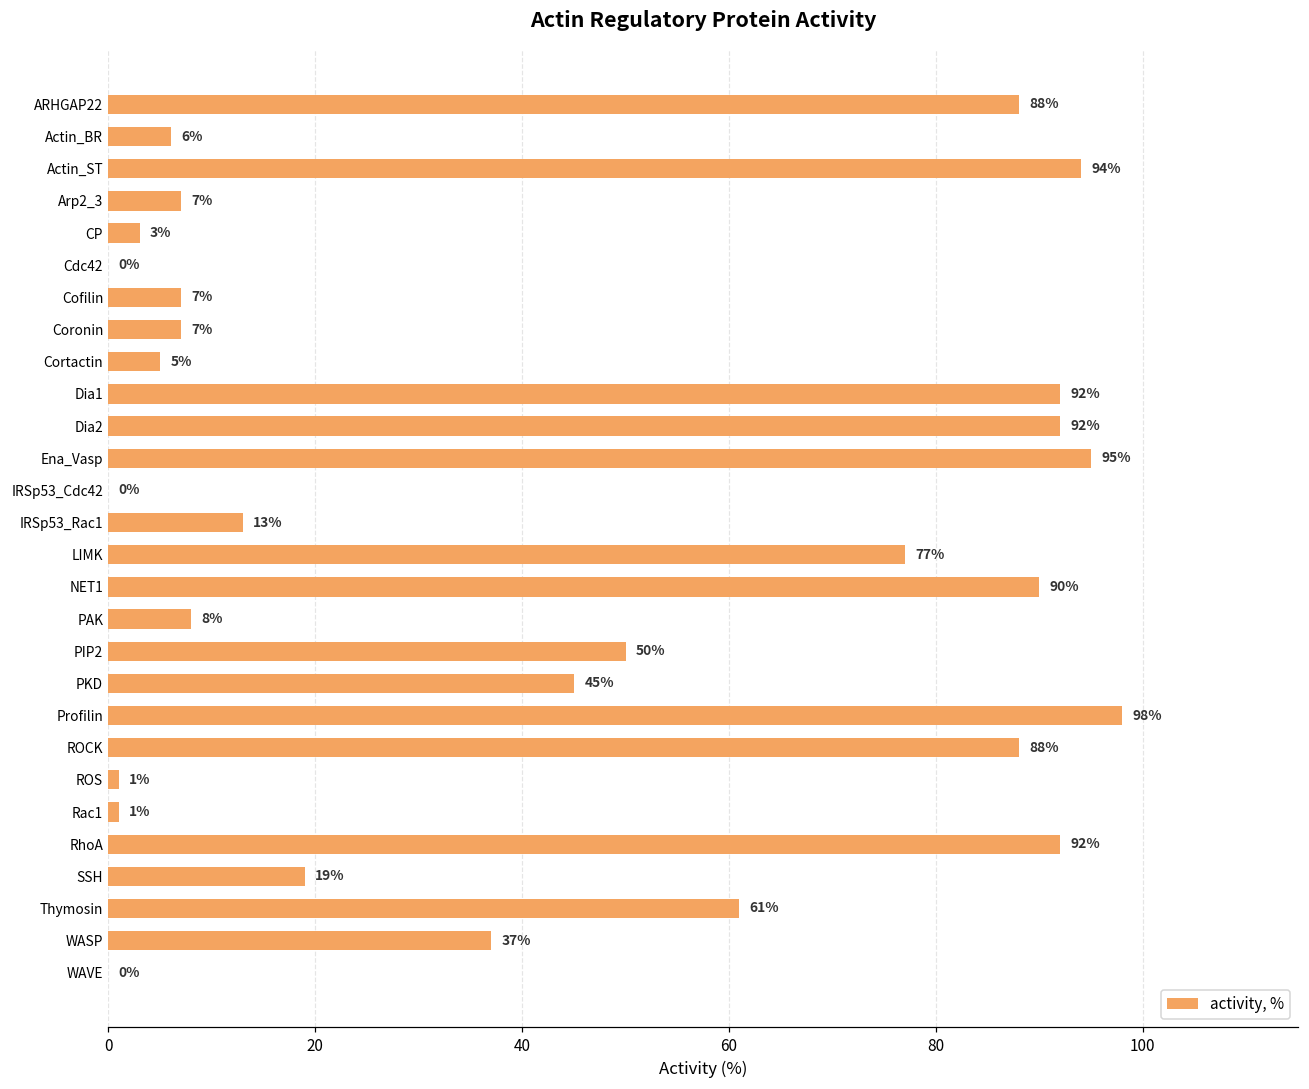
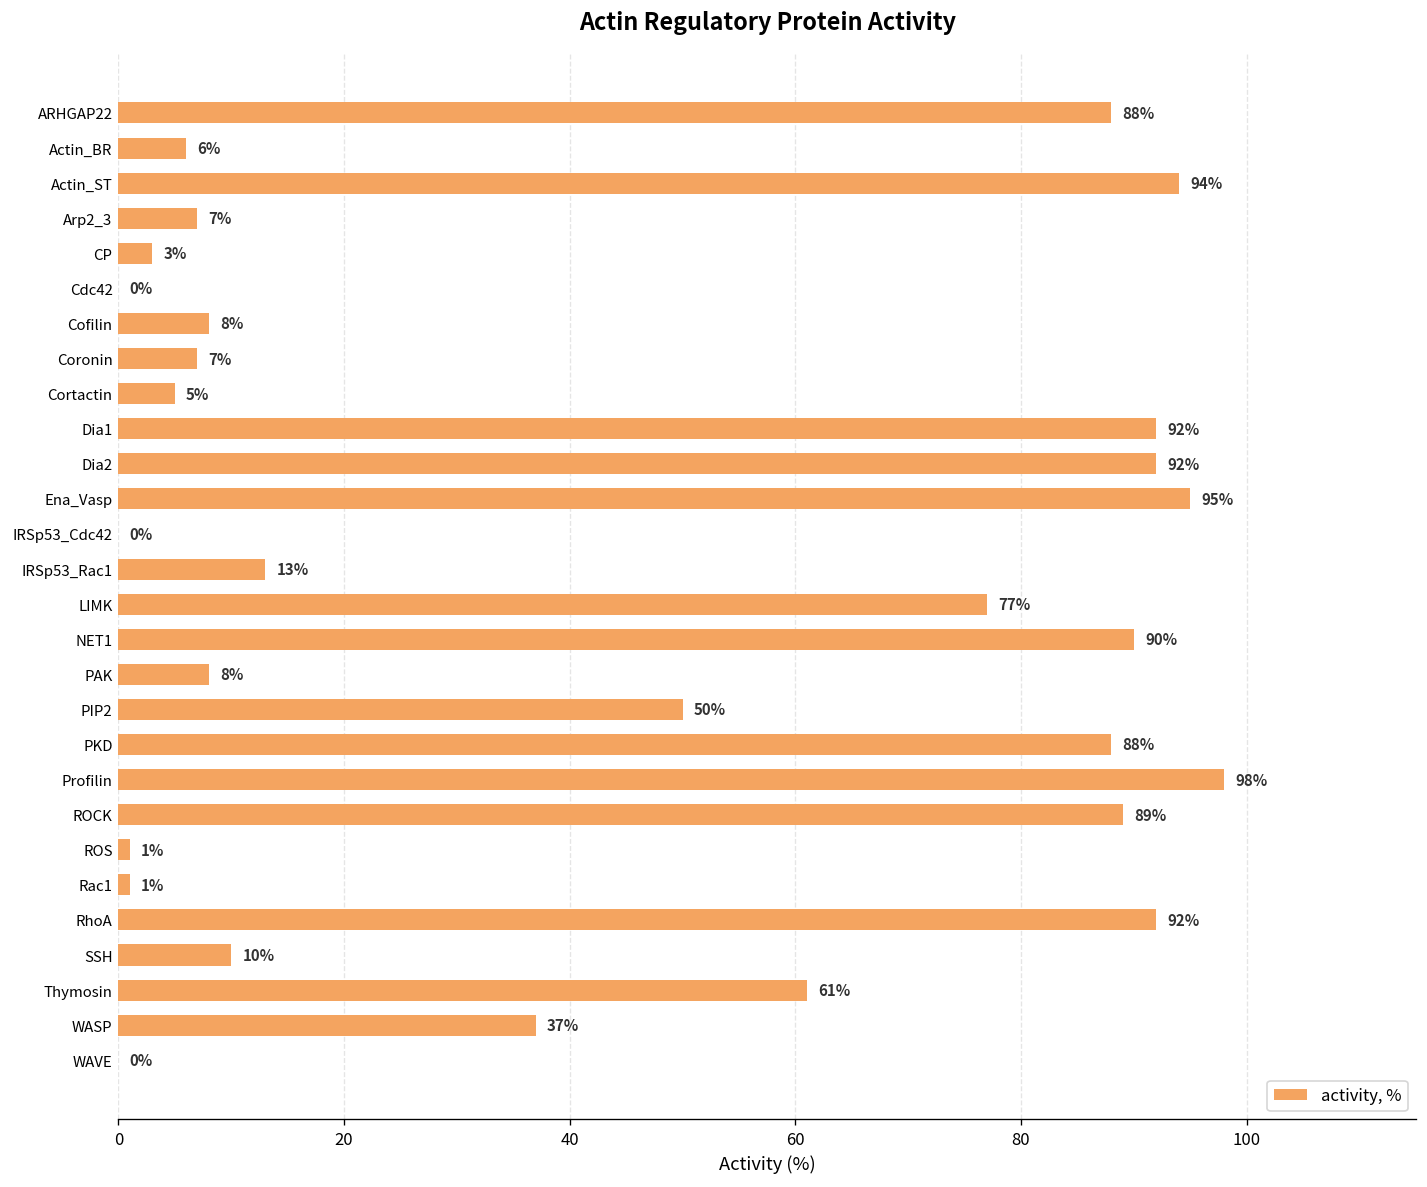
  {
    "ARHGAP22": "88%",
    "Actin_BR": "6%",
    "Actin_ST": "94%",
    "Arp2_3": "7%",
    "CP": "3%",
    "Cdc42": "0%",
-   "Cofilin": "7%",
+   "Cofilin": "8%",
    "Coronin": "7%",
    "Cortactin": "5%",
    "Dia1": "92%",
    "Dia2": "92%",
    "Ena_Vasp": "95%",
    "IRSp53_Cdc42": "0%",
    "IRSp53_Rac1": "13%",
    "LIMK": "77%",
    "NET1": "90%",
    "PAK": "8%",
    "PIP2": "50%",
-   "PKD": "45%",
+   "PKD": "88%",
    "Profilin": "98%",
-   "ROCK": "88%",
+   "ROCK": "89%",
    "ROS": "1%",
    "Rac1": "1%",
    "RhoA": "92%",
-   "SSH": "19%",
+   "SSH": "10%",
    "Thymosin": "61%",
    "WASP": "37%",
    "WAVE": "0%"
  }
